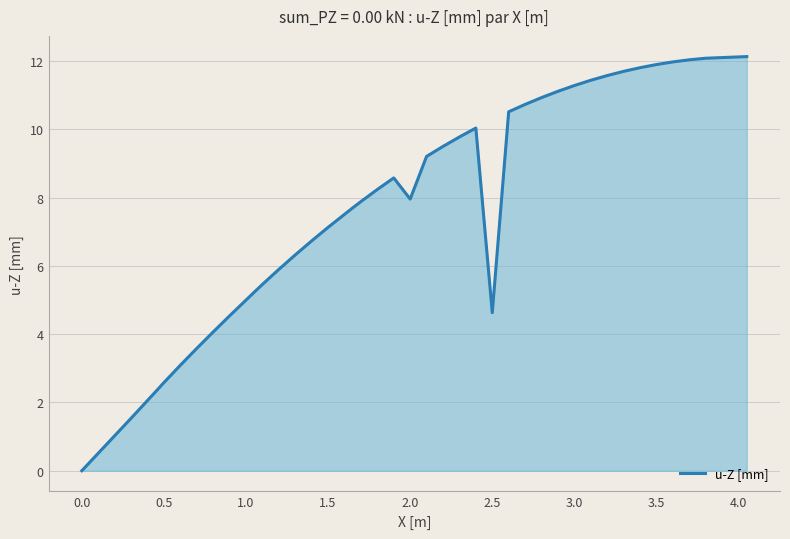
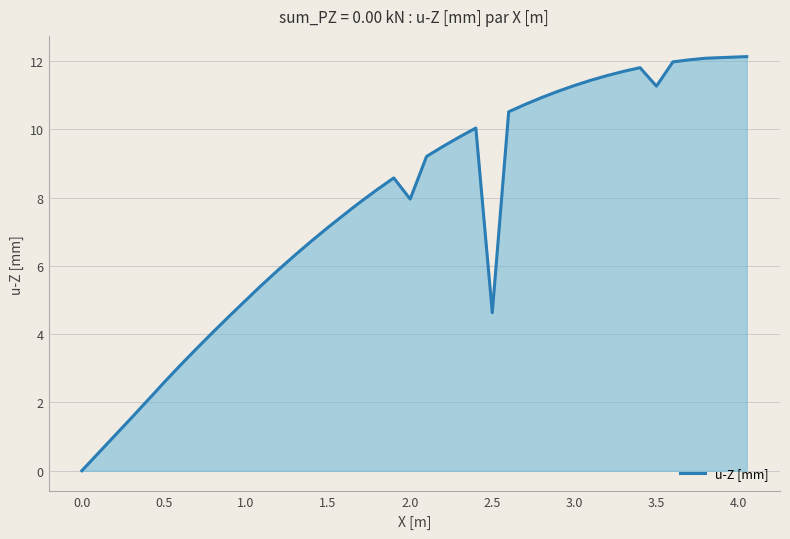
  {
    "0.0": 0.0,
    "0.5": 2.6,
    "1.5": 7.1,
    "2.0": 8.0,
    "2.5": 4.6,
    "3.0": 11.3,
-   "3.5": 11.9
+   "3.5": 11.3
  }
